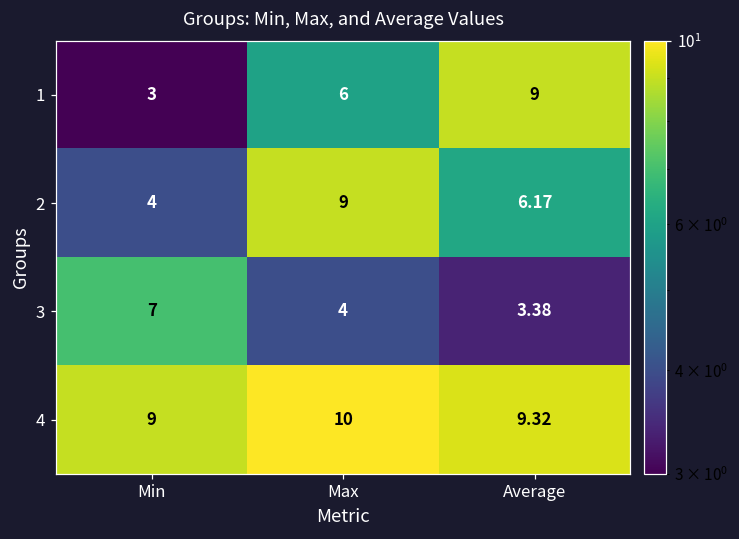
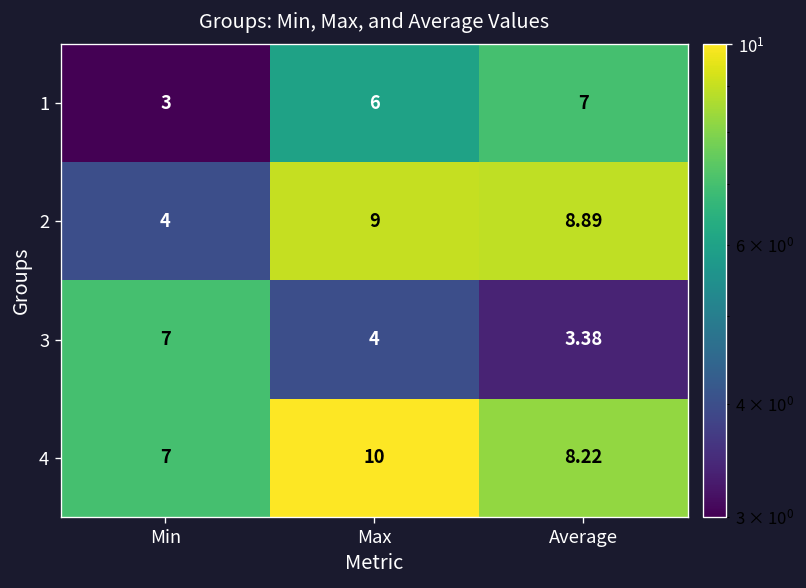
  {
    "1": {
      "Min": 3,
      "Max": 6,
-     "Average": 9
+     "Average": 7
    },
    "2": {
      "Min": 4,
      "Max": 9,
-     "Average": 6.17
+     "Average": 8.89
    },
    "3": {
      "Min": 7,
      "Max": 4,
      "Average": 3.38
    },
    "4": {
-     "Min": 9,
+     "Min": 7,
      "Max": 10,
-     "Average": 9.32
+     "Average": 8.22
    }
  }
